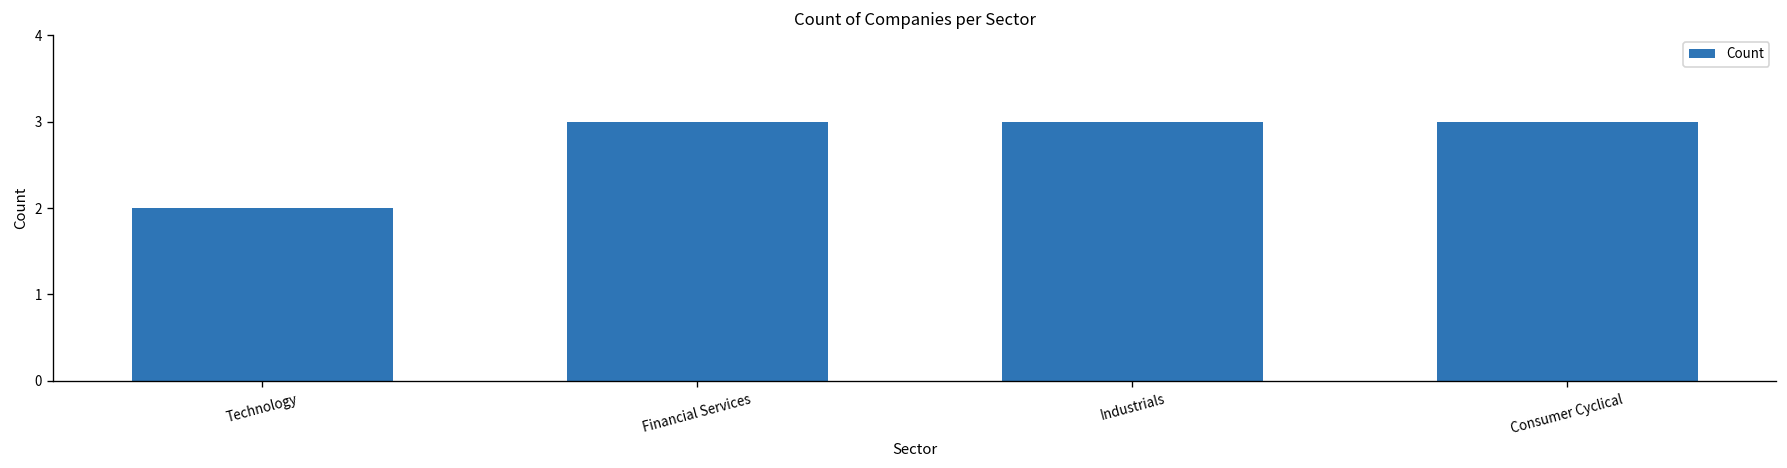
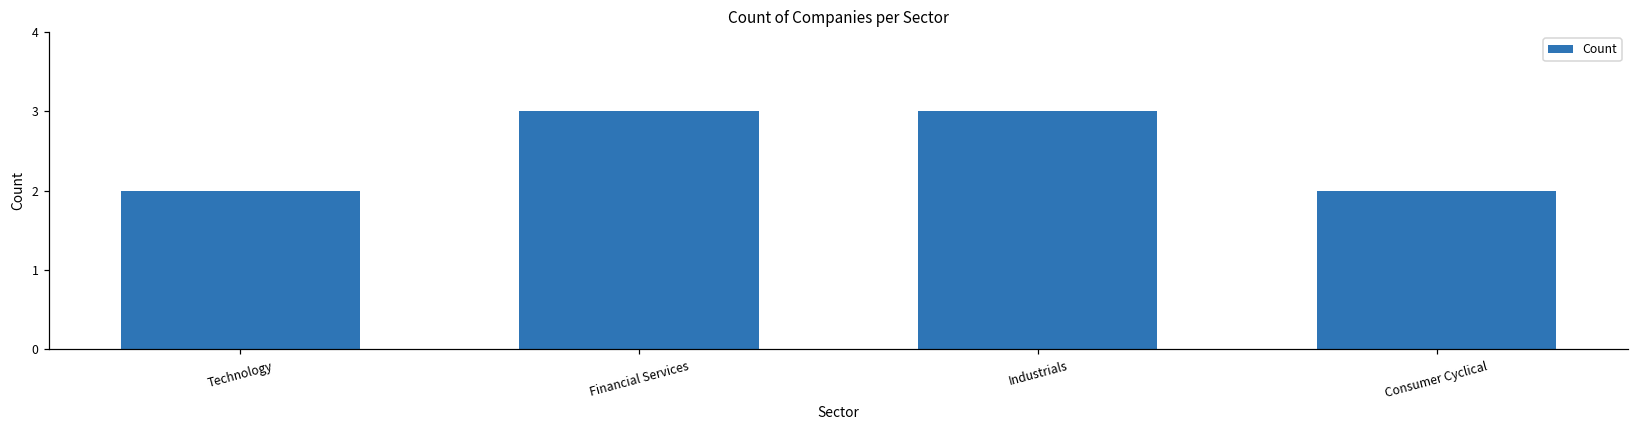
  {
    "Technology": 2,
    "Financial Services": 3,
    "Industrials": 3,
-   "Consumer Cyclical": 3
+   "Consumer Cyclical": 2
  }
